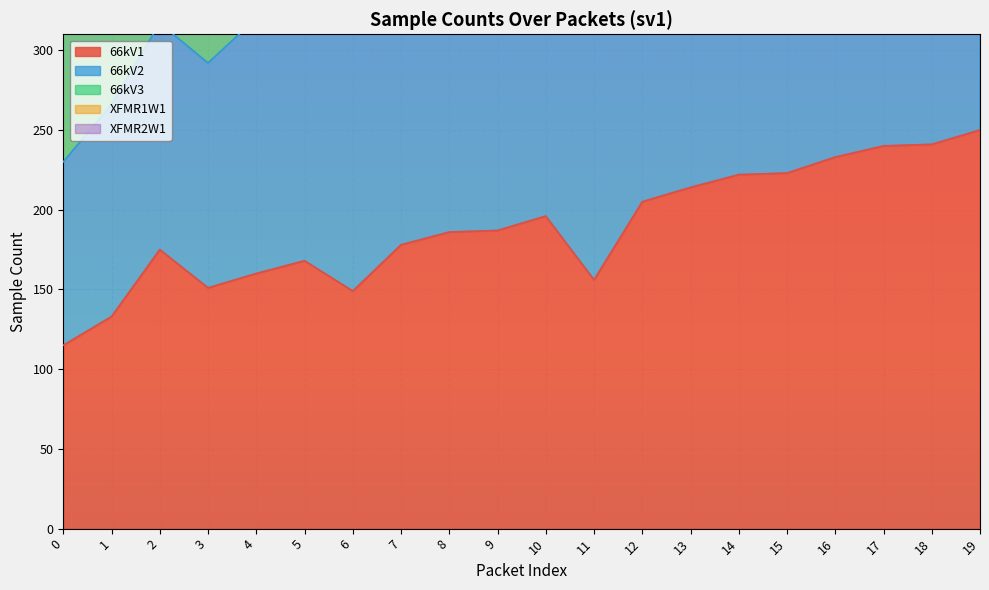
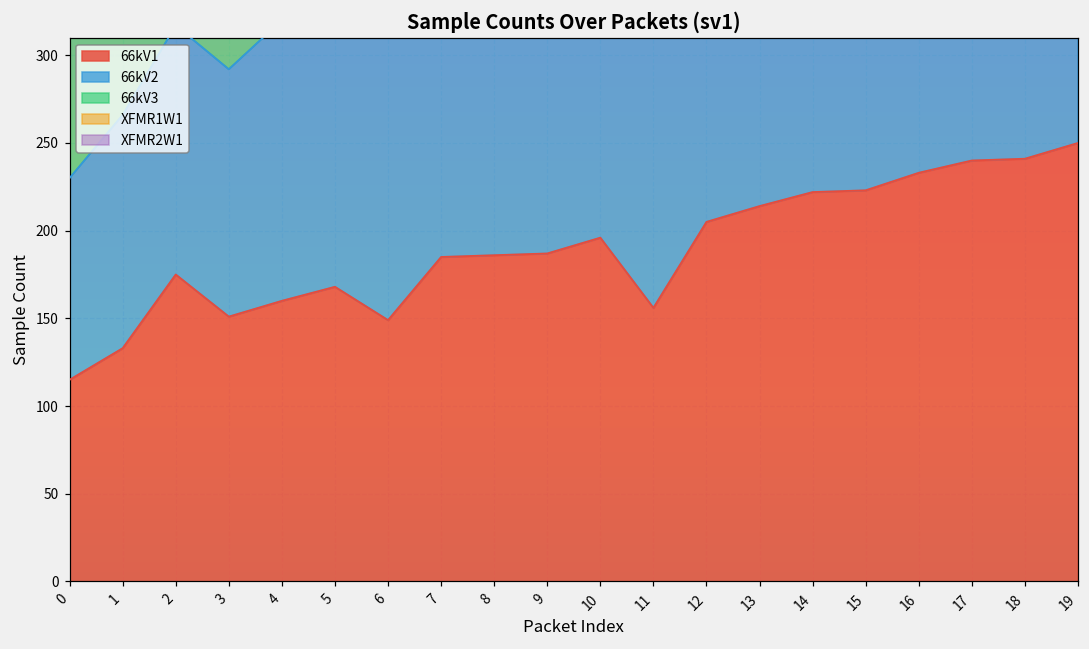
  {
    "66kV1": {
      "0": 115,
      "1": 133,
      "2": 175,
      "3": 151,
      "4": 160,
      "5": 168,
      "6": 149,
-     "7": 178,
+     "7": 185,
      "8": 186,
      "9": 187,
      "10": 196,
      "11": 156,
      "12": 205,
      "13": 214,
      "14": 222,
      "15": 223,
      "16": 233,
      "17": 240,
      "18": 241,
      "19": 250
    },
    "66kV2": {
      "0": 115,
      "3": 141
    }
  }
